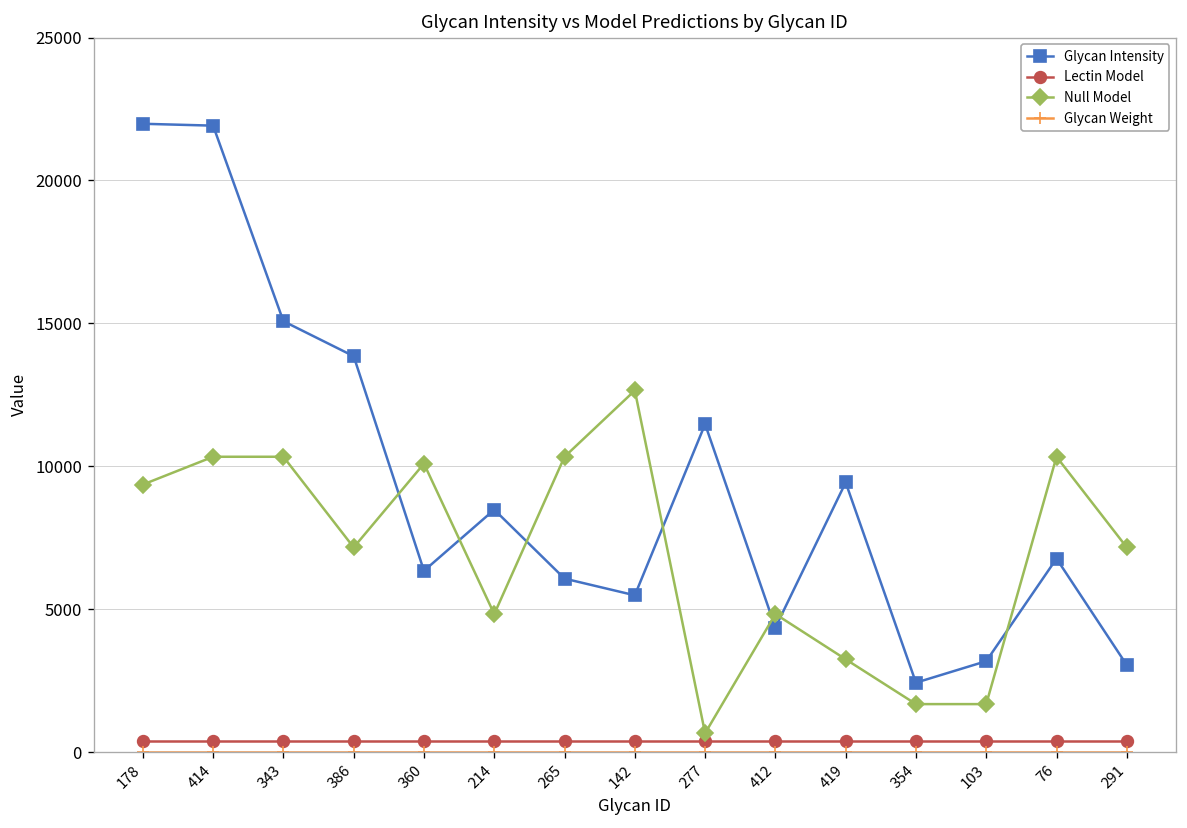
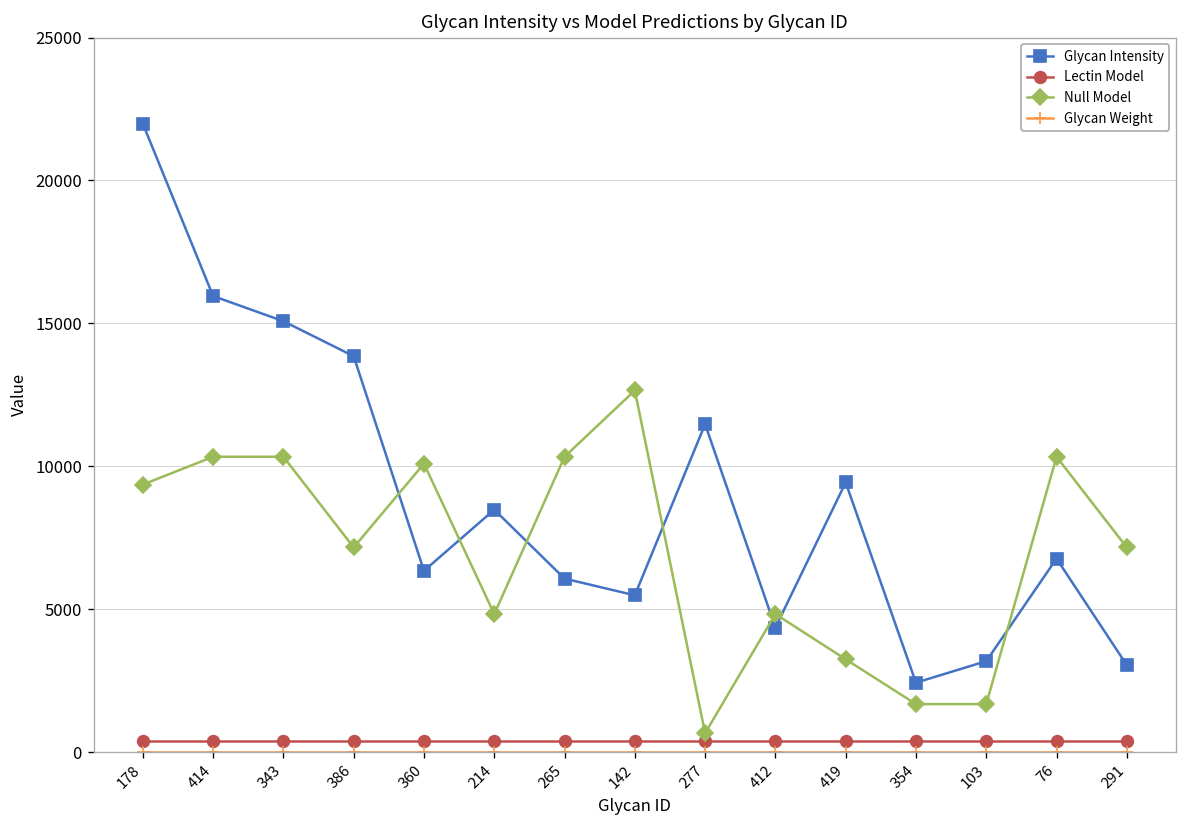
  {
    "Glycan Intensity": {
      "178": 22000,
-     "414": 21900,
+     "414": 16000,
      "343": 15100,
      "386": 13900,
      "360": 6300,
      "214": 8500,
      "265": 6100,
      "142": 5500,
      "277": 11500,
      "412": 4400,
      "419": 9400,
      "354": 2400,
      "103": 3200,
      "76": 6800,
      "291": 3000
    },
    "Lectin Model": {
      "178": 400,
      "414": 400,
      "343": 400,
      "386": 400,
      "360": 400,
      "214": 400,
      "265": 400,
      "142": 400,
      "277": 400,
      "412": 400,
      "419": 400,
      "354": 400,
      "103": 400,
      "76": 400,
      "291": 400
    },
    "Null Model": {
      "178": 9400,
      "414": 10300,
      "343": 10300,
      "386": 7200,
      "360": 10100,
      "214": 4800,
      "265": 10300,
      "142": 12700,
      "277": 700,
      "412": 4800,
      "419": 3200,
      "354": 1700,
      "103": 1700,
      "76": 10300,
      "291": 7200
    },
    "Glycan Weight": {
      "178": 0,
      "414": 0,
      "343": 0,
      "386": 0,
      "360": 0,
      "214": 0,
      "265": 0,
      "142": 0,
      "277": 0,
      "412": 0,
      "419": 0,
      "354": 0,
      "103": 0,
      "76": 0,
      "291": 0
    }
  }
